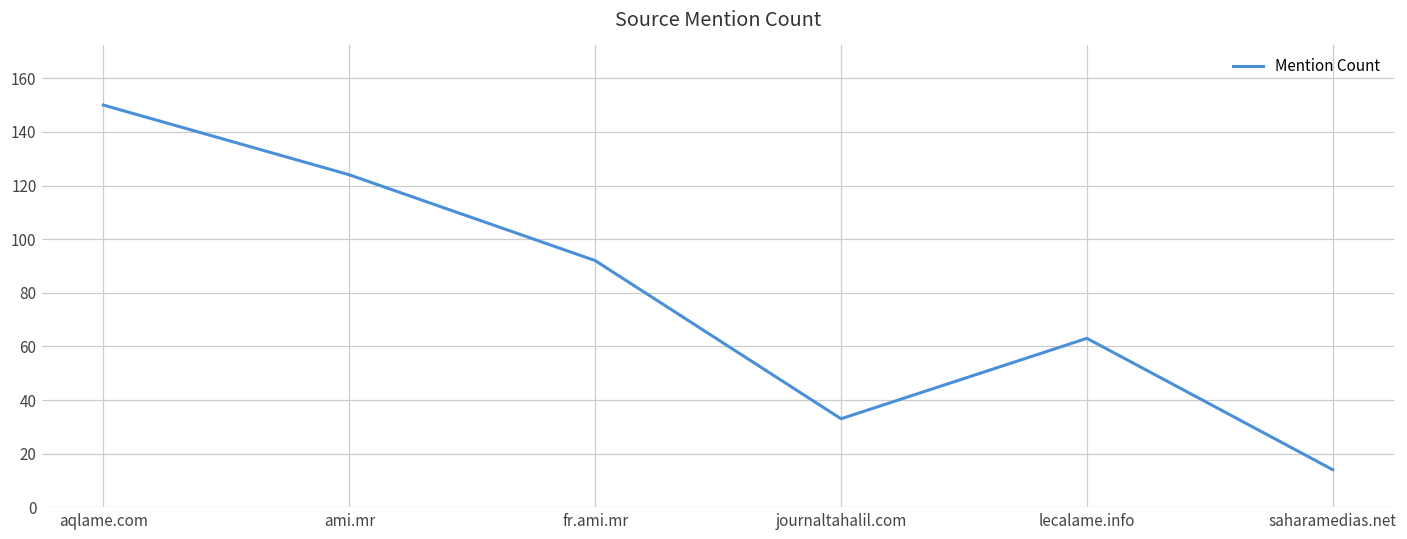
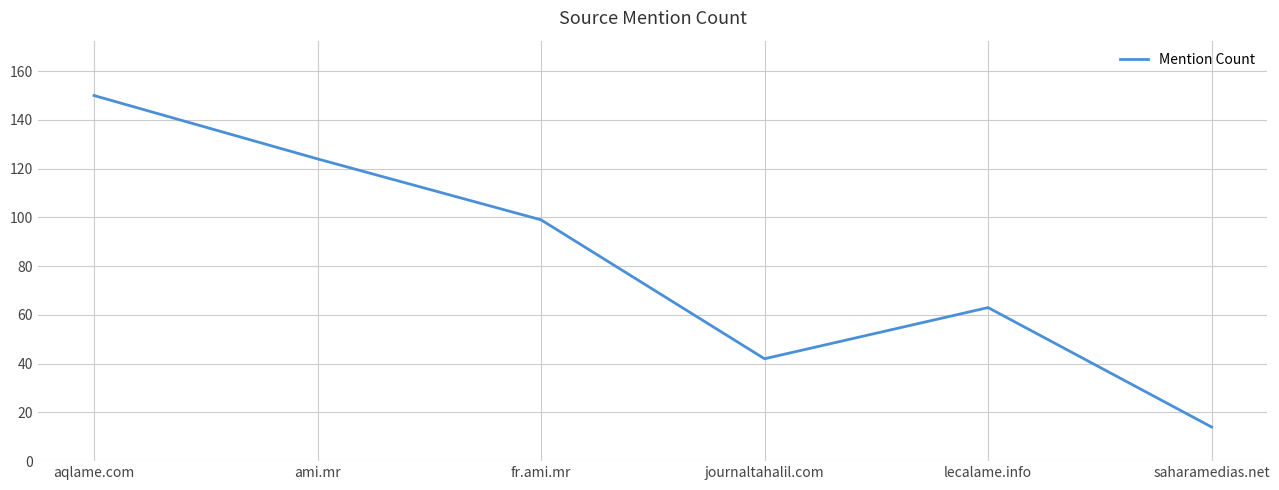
  {
    "aqlame.com": 150,
    "ami.mr": 124,
-   "fr.ami.mr": 92,
-   "journaltahalil.com": 33,
+   "fr.ami.mr": 99,
+   "journaltahalil.com": 42,
    "lecalame.info": 63,
    "saharamedias.net": 14
  }
